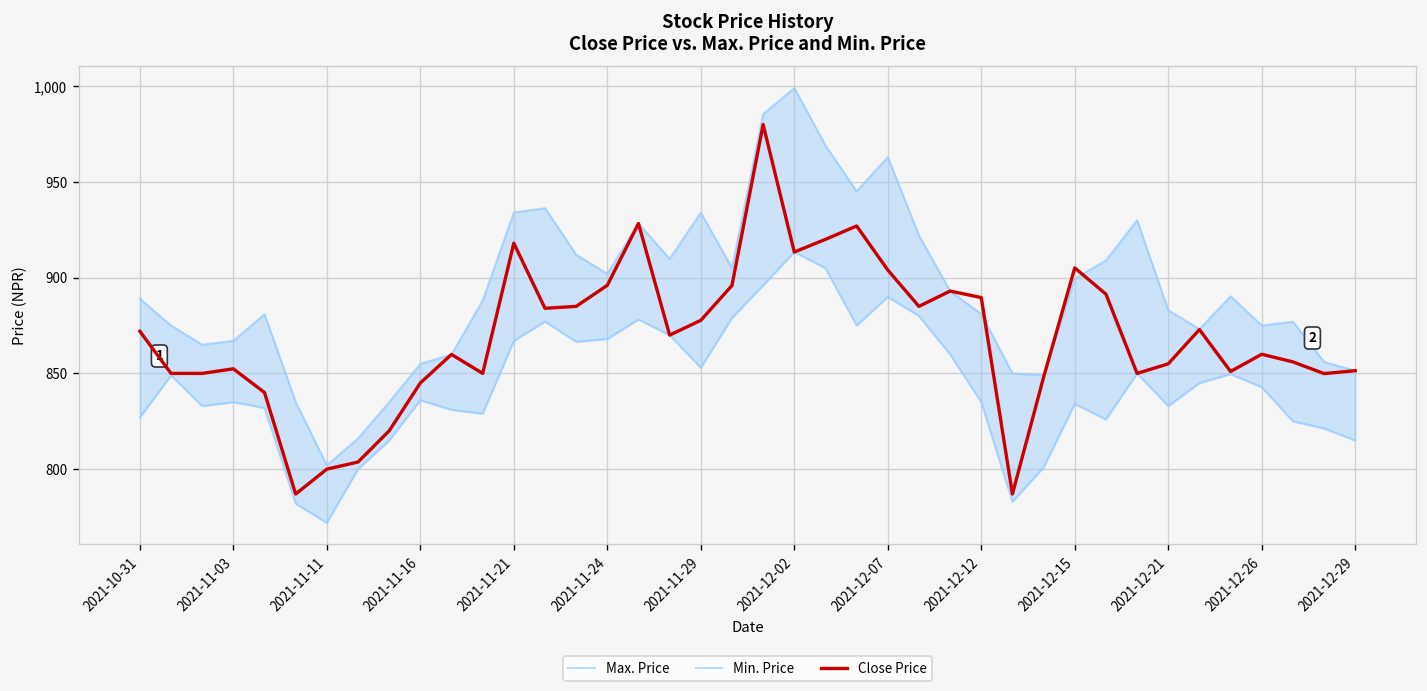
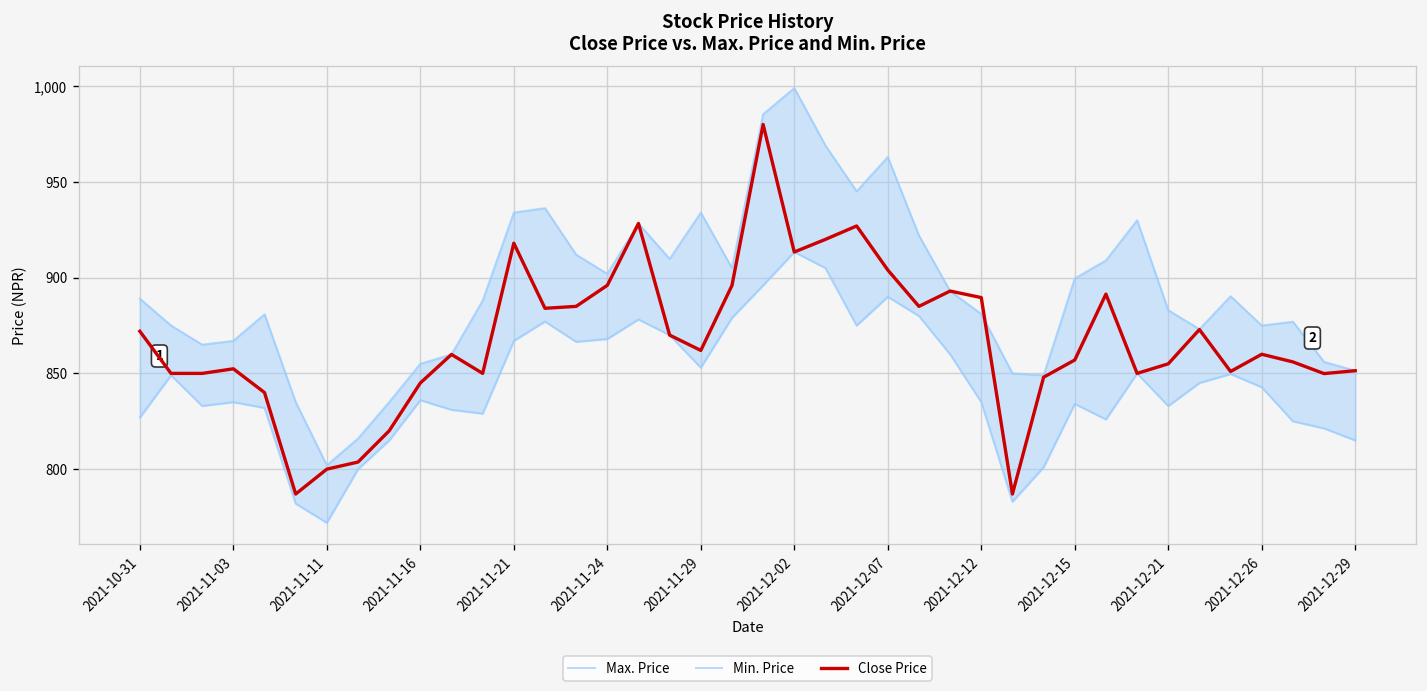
  {
    "Close Price": {
      "2021-10-31": 872,
      "2021-11-03": 852,
      "2021-11-11": 800,
      "2021-11-16": 845,
      "2021-11-21": 918,
      "2021-11-24": 896,
-     "2021-11-29": 878,
+     "2021-11-29": 862,
      "2021-12-07": 904,
      "2021-12-12": 890,
-     "2021-12-15": 905,
+     "2021-12-15": 857,
      "2021-12-21": 855,
      "2021-12-26": 860
    }
  }
